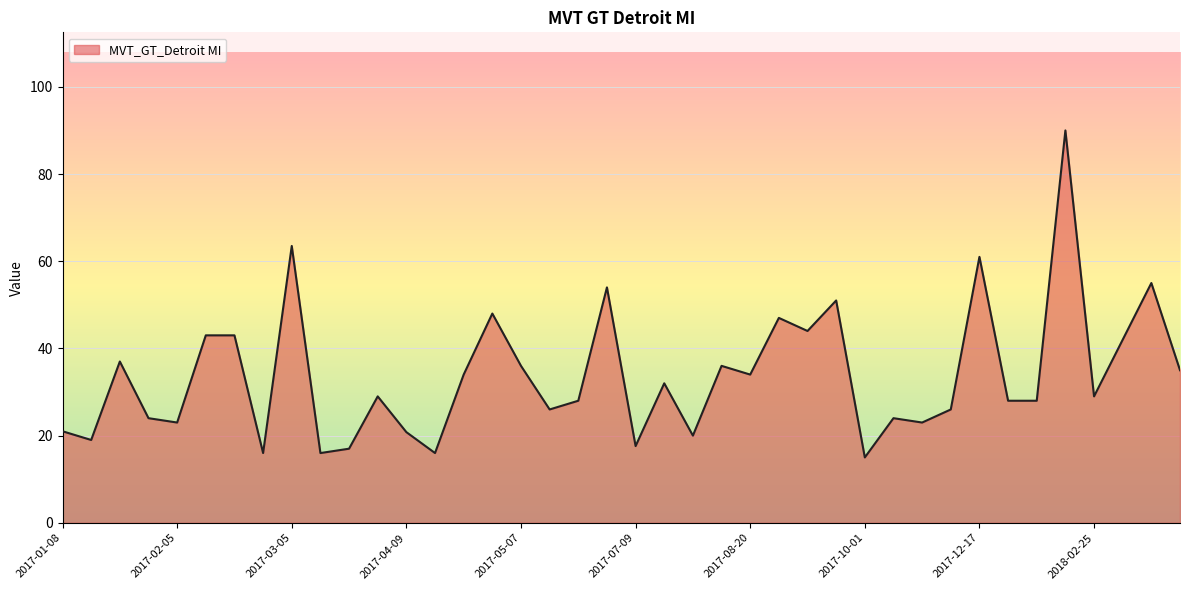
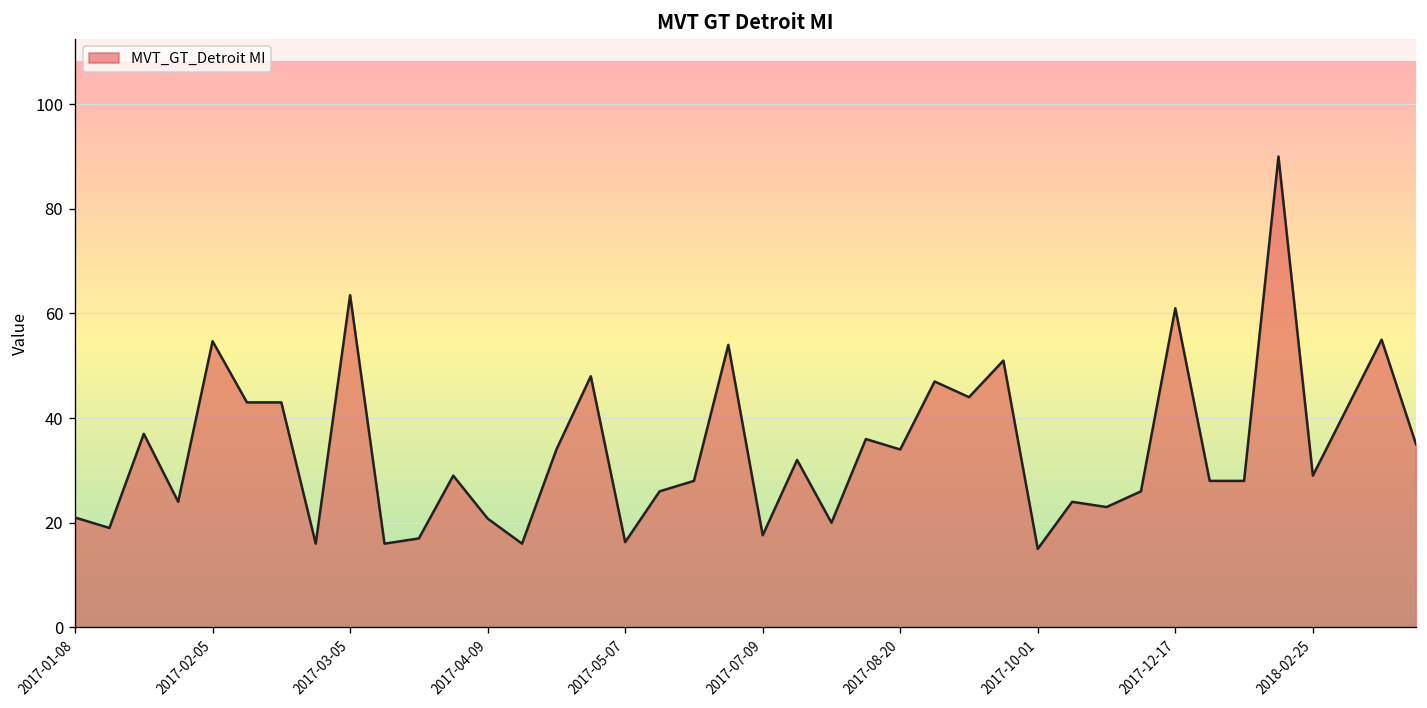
  {
    "2017-01-08": 21,
-   "2017-02-05": 23,
+   "2017-02-05": 55,
    "2017-03-05": 64,
    "2017-04-09": 21,
-   "2017-05-07": 36,
+   "2017-05-07": 16,
    "2017-07-09": 18,
    "2017-08-20": 34,
    "2017-10-01": 15,
    "2017-12-17": 61,
    "2018-02-25": 29
  }
